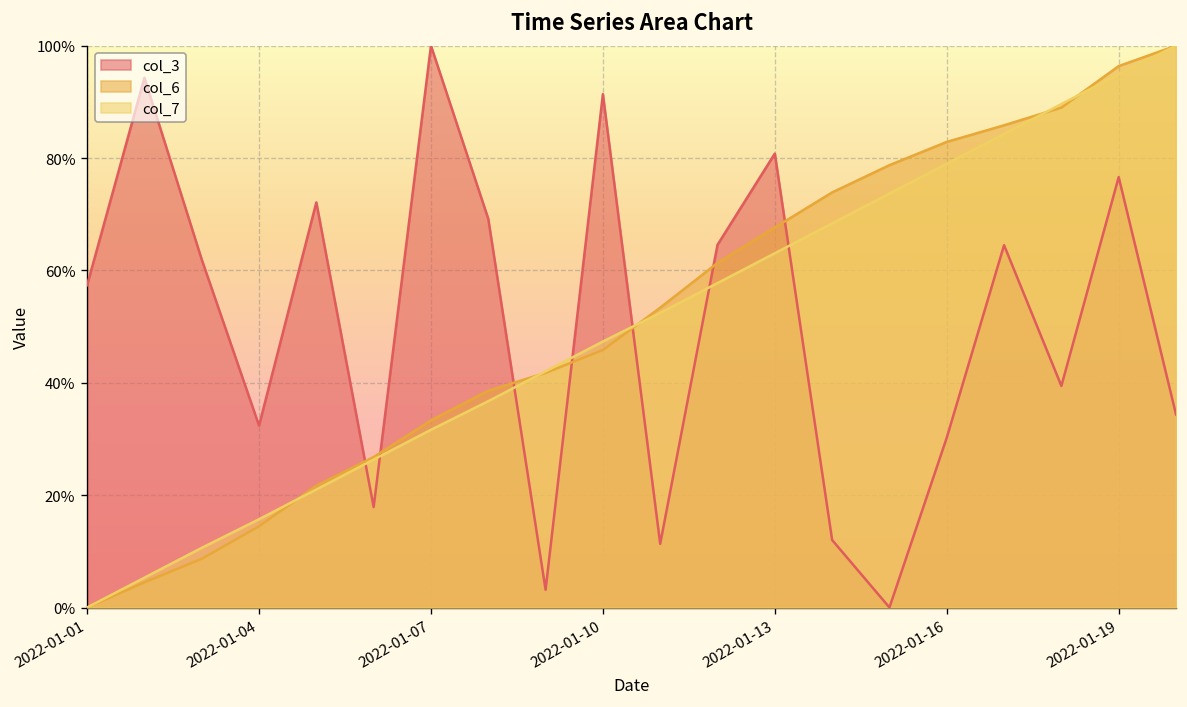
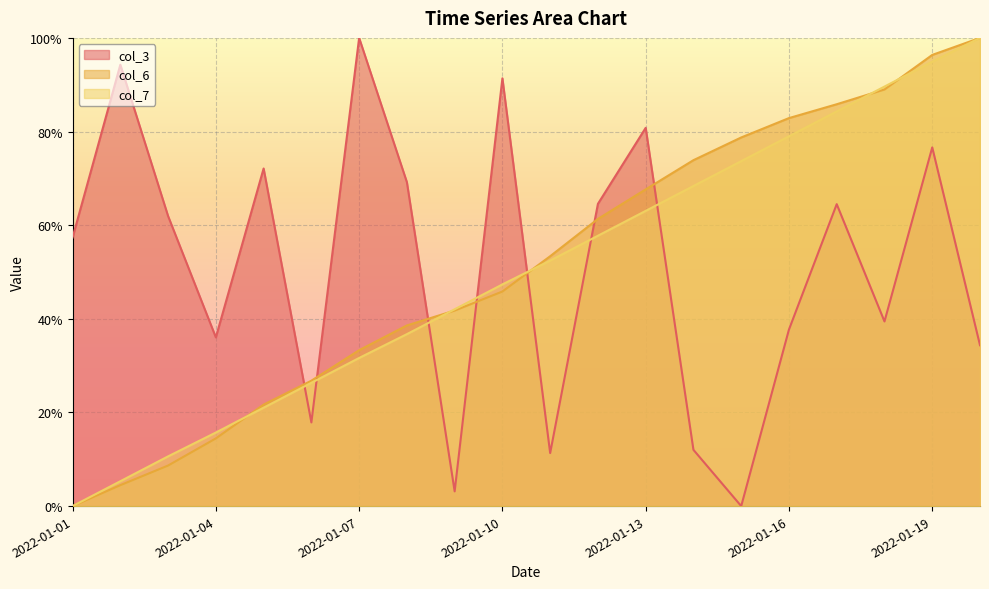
  {
    "col_3": {
      "2022-01-01": "57%",
-     "2022-01-04": "32%",
+     "2022-01-04": "36%",
      "2022-01-07": "100%",
      "2022-01-10": "91%",
      "2022-01-13": "81%",
-     "2022-01-16": "30%",
+     "2022-01-16": "38%",
      "2022-01-19": "77%"
    }
  }
